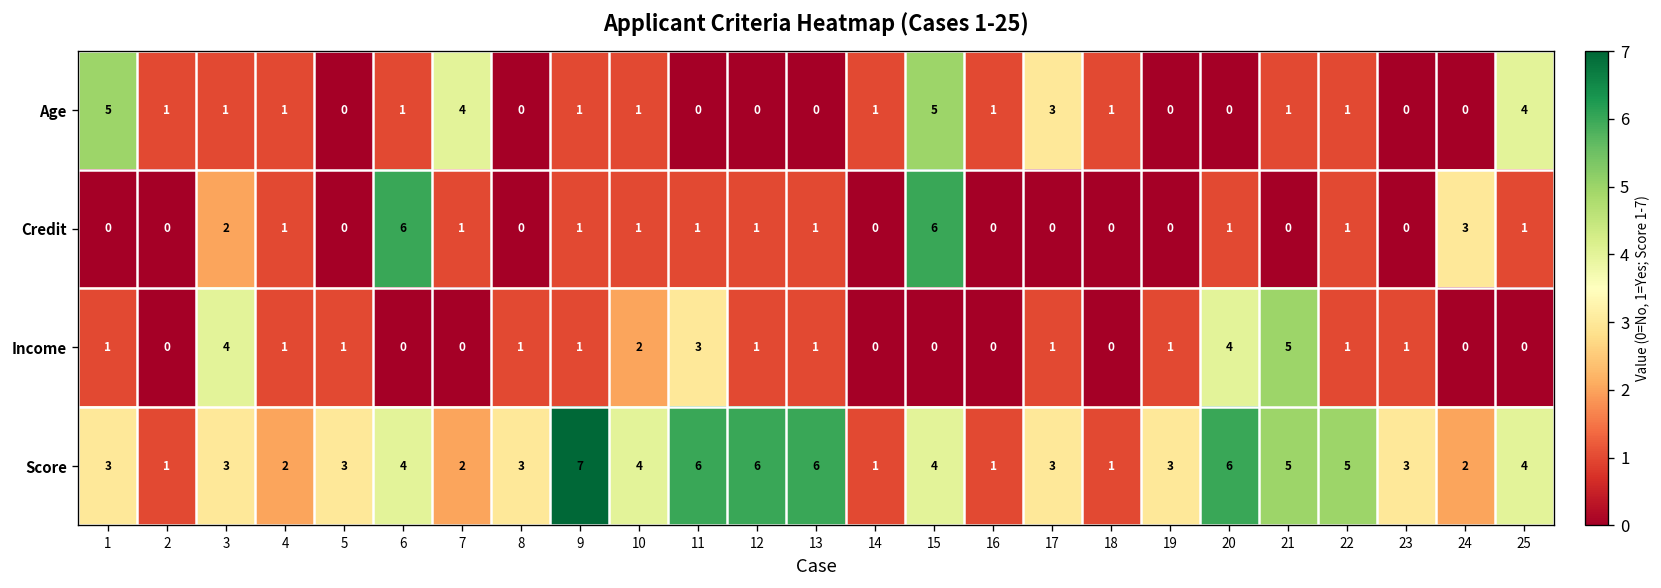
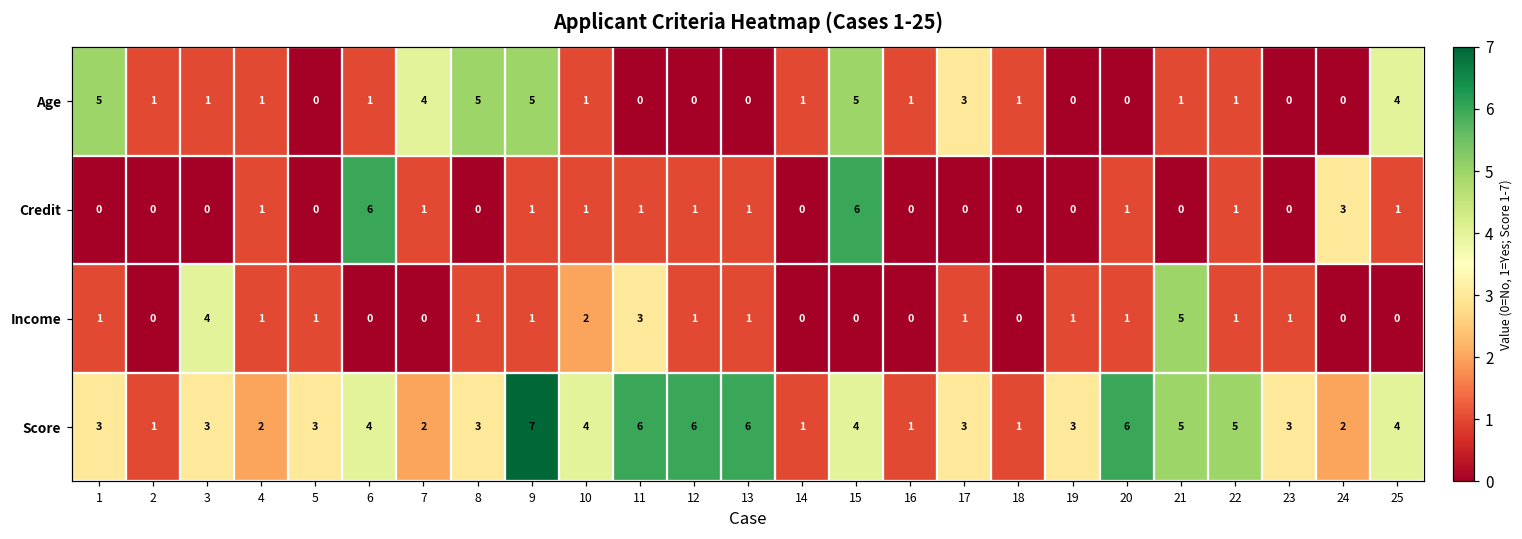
  {
    "Age": {
      "1": 5,
      "2": 1,
      "3": 1,
      "4": 1,
      "5": 0,
      "6": 1,
      "7": 4,
-     "8": 0,
-     "9": 1,
+     "8": 5,
+     "9": 5,
      "10": 1,
      "11": 0,
      "12": 0,
      "13": 0,
      "14": 1,
      "15": 5,
      "16": 1,
      "17": 3,
      "18": 1,
      "19": 0,
      "20": 0,
      "21": 1,
      "22": 1,
      "23": 0,
      "24": 0,
      "25": 4
    },
    "Credit": {
      "1": 0,
      "2": 0,
-     "3": 2,
+     "3": 0,
      "4": 1,
      "5": 0,
      "6": 6,
      "7": 1,
      "8": 0,
      "9": 1,
      "10": 1,
      "11": 1,
      "12": 1,
      "13": 1,
      "14": 0,
      "15": 6,
      "16": 0,
      "17": 0,
      "18": 0,
      "19": 0,
      "20": 1,
      "21": 0,
      "22": 1,
      "23": 0,
      "24": 3,
      "25": 1
    },
    "Income": {
      "1": 1,
      "2": 0,
      "3": 4,
      "4": 1,
      "5": 1,
      "6": 0,
      "7": 0,
      "8": 1,
      "9": 1,
      "10": 2,
      "11": 3,
      "12": 1,
      "13": 1,
      "14": 0,
      "15": 0,
      "16": 0,
      "17": 1,
      "18": 0,
      "19": 1,
-     "20": 4,
+     "20": 1,
      "21": 5,
      "22": 1,
      "23": 1,
      "24": 0,
      "25": 0
    },
    "Score": {
      "1": 3,
      "2": 1,
      "3": 3,
      "4": 2,
      "5": 3,
      "6": 4,
      "7": 2,
      "8": 3,
      "9": 7,
      "10": 4,
      "11": 6,
      "12": 6,
      "13": 6,
      "14": 1,
      "15": 4,
      "16": 1,
      "17": 3,
      "18": 1,
      "19": 3,
      "20": 6,
      "21": 5,
      "22": 5,
      "23": 3,
      "24": 2,
      "25": 4
    }
  }
